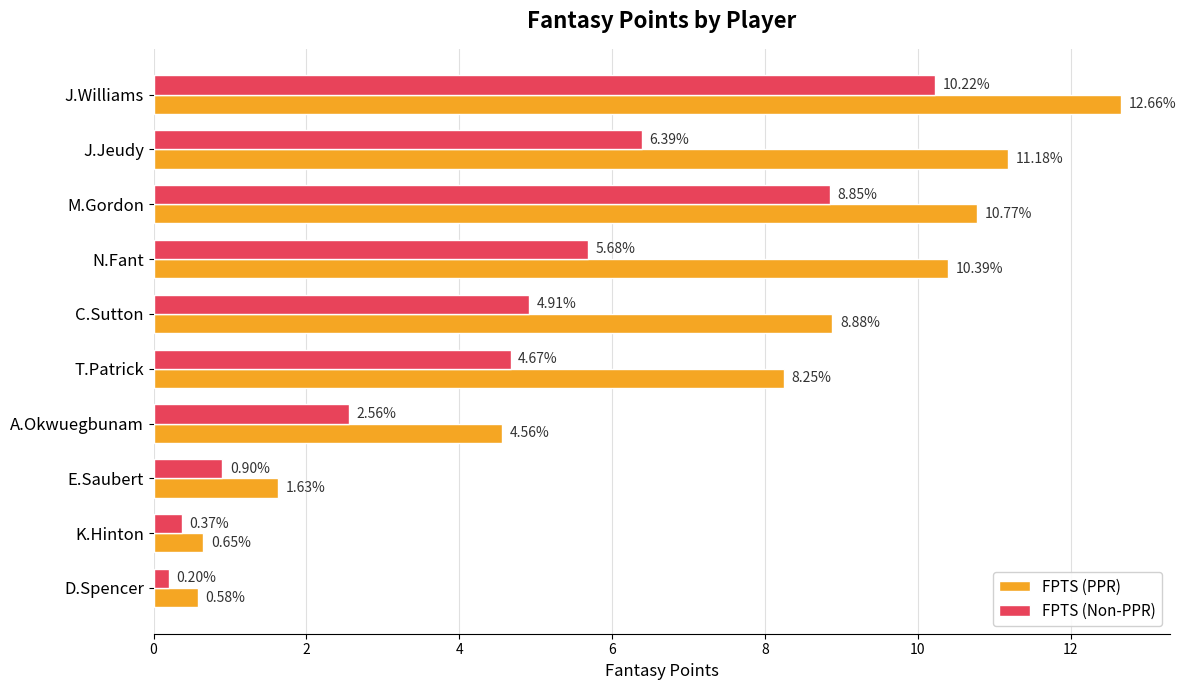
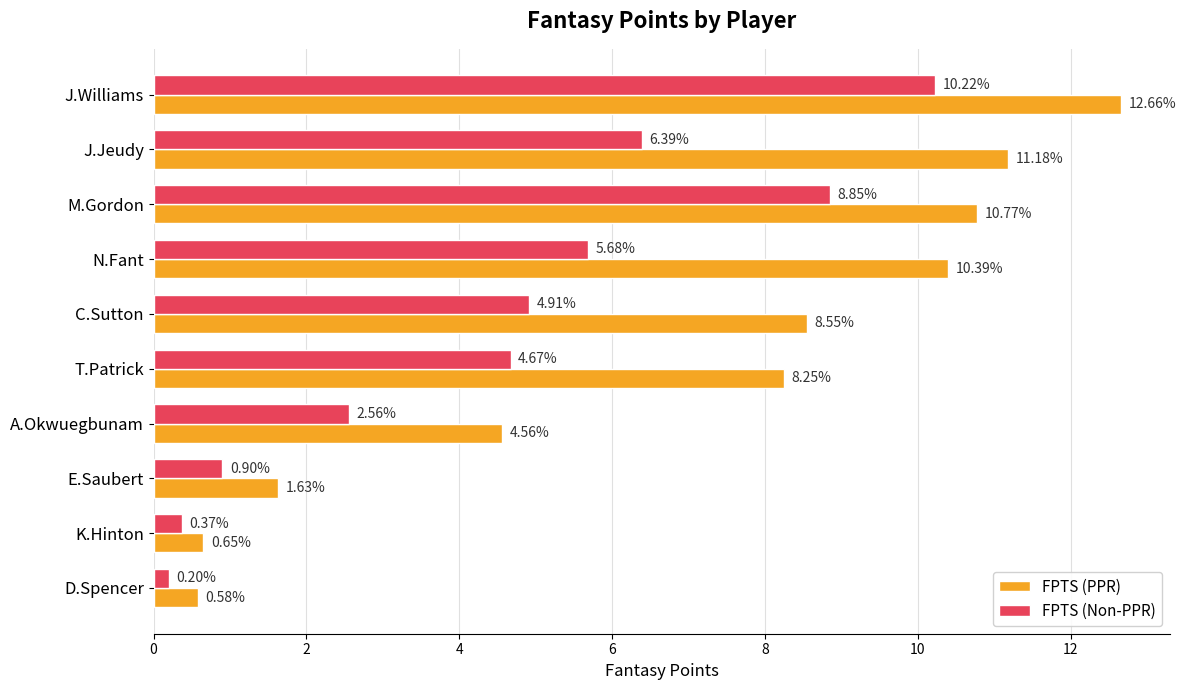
  {
    "FPTS (PPR)": {
      "J.Williams": "12.66%",
      "J.Jeudy": "11.18%",
      "M.Gordon": "10.77%",
      "N.Fant": "10.39%",
-     "C.Sutton": "8.88%",
+     "C.Sutton": "8.55%",
      "T.Patrick": "8.25%",
      "A.Okwuegbunam": "4.56%",
      "E.Saubert": "1.63%",
      "K.Hinton": "0.65%",
      "D.Spencer": "0.58%"
    },
    "FPTS (Non-PPR)": {
      "J.Williams": "10.22%",
      "J.Jeudy": "6.39%",
      "M.Gordon": "8.85%",
      "N.Fant": "5.68%",
      "C.Sutton": "4.91%",
      "T.Patrick": "4.67%",
      "A.Okwuegbunam": "2.56%",
      "E.Saubert": "0.90%",
      "K.Hinton": "0.37%",
      "D.Spencer": "0.20%"
    }
  }
